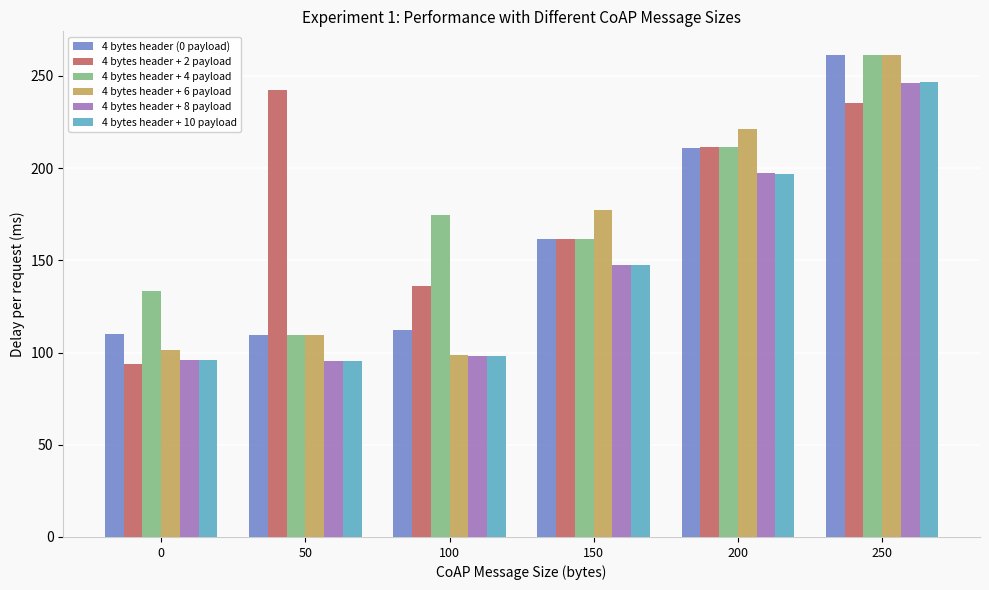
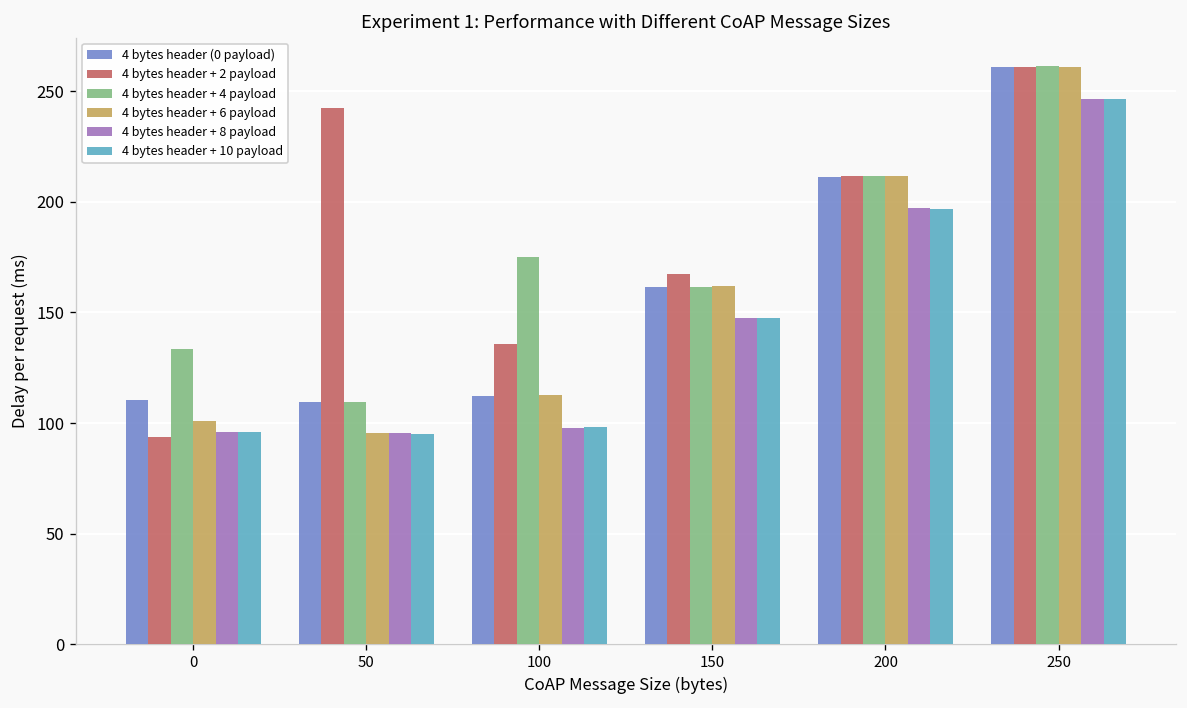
  {
    "4 bytes header + 2 payload": {
      "0": 94,
      "50": 242,
      "100": 136,
-     "150": 162,
+     "150": 167,
      "200": 212,
-     "250": 235
+     "250": 261
    },
    "4 bytes header + 4 payload": {
      "0": 134,
      "50": 110,
      "100": 175,
      "150": 162,
      "200": 212,
      "250": 261
    },
    "4 bytes header + 6 payload": {
      "0": 101,
-     "50": 110,
-     "100": 99,
-     "150": 177,
-     "200": 221,
+     "50": 96,
+     "100": 113,
+     "150": 162,
+     "200": 212,
      "250": 261
    }
  }
